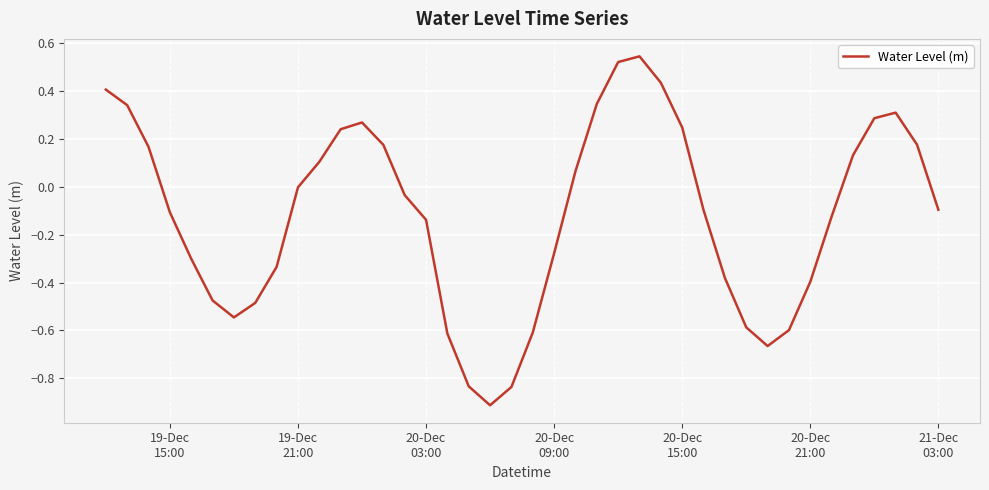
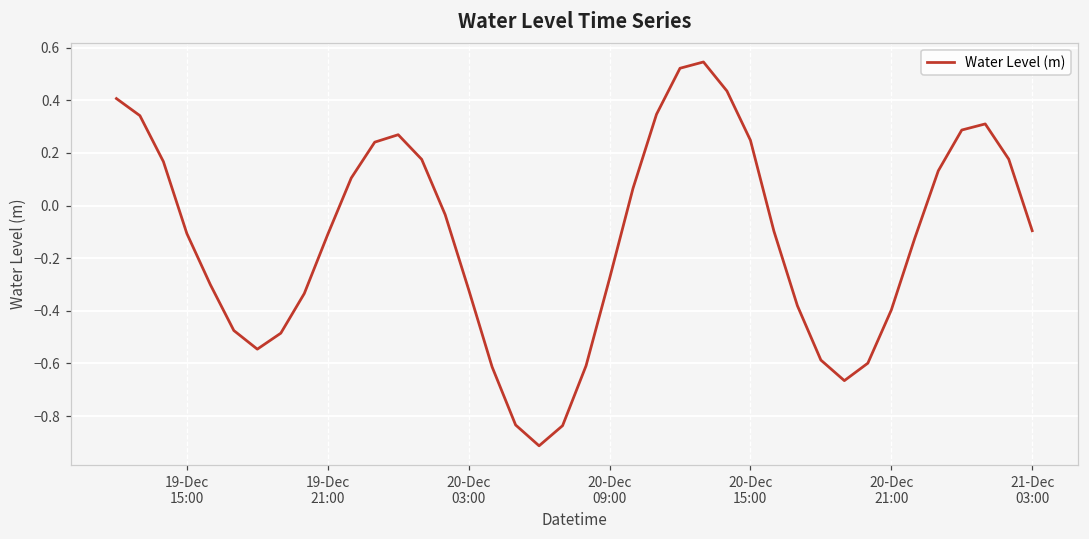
  {
    "19-Dec 15:00": -0.11,
-   "19-Dec 21:00": 0.00,
-   "20-Dec 03:00": -0.14,
+   "19-Dec 21:00": -0.11,
+   "20-Dec 03:00": -0.32,
    "20-Dec 09:00": -0.28,
    "20-Dec 15:00": 0.25,
    "20-Dec 21:00": -0.40,
    "21-Dec 03:00": -0.10
  }
